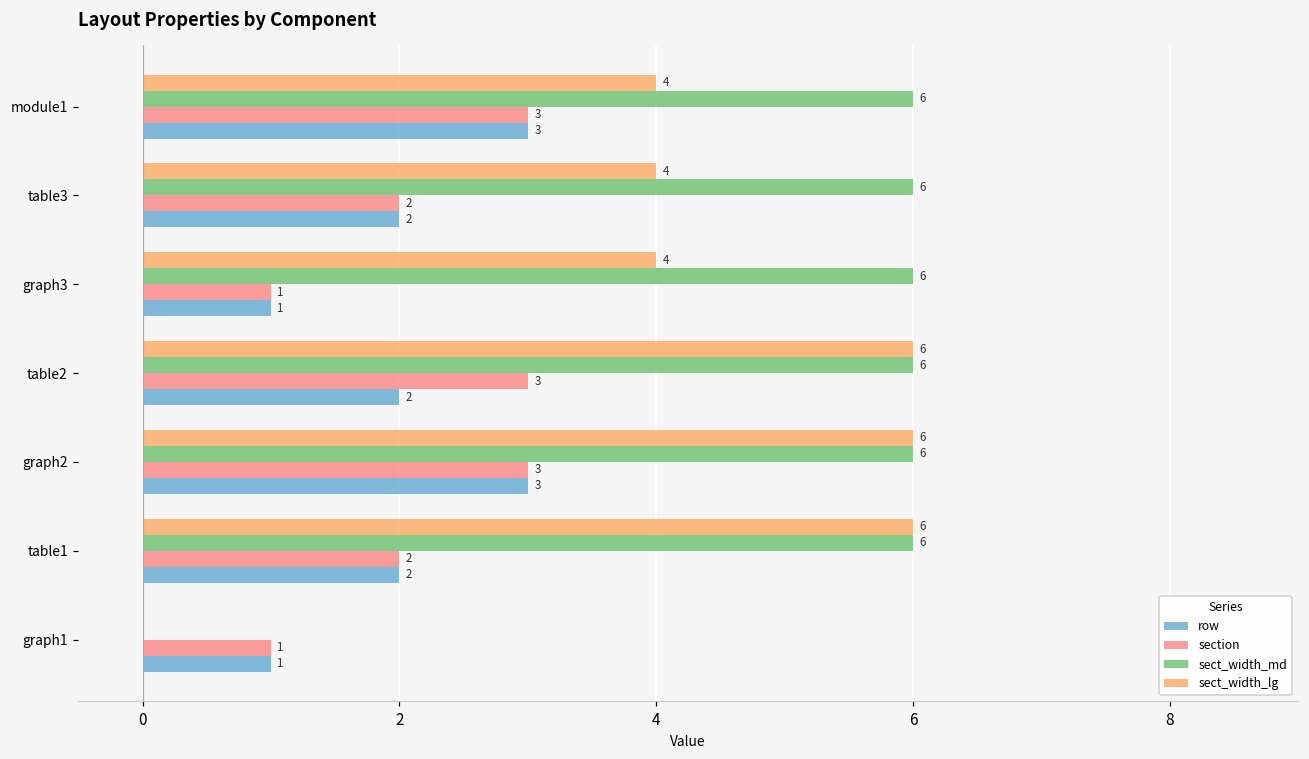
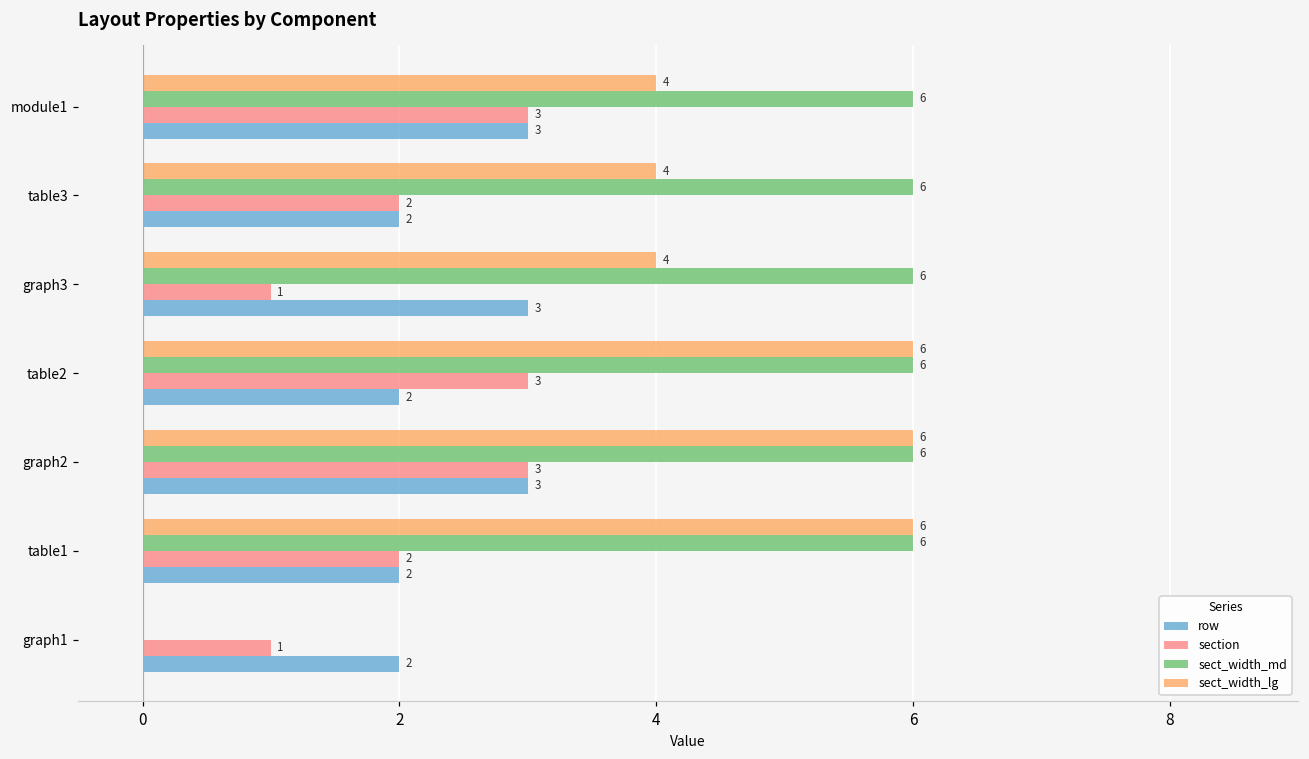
  {
    "row": {
      "module1": 3,
      "table3": 2,
-     "graph3": 1,
+     "graph3": 3,
      "table2": 2,
      "graph2": 3,
      "table1": 2,
-     "graph1": 1
+     "graph1": 2
    },
    "sect_width_md": {
      "module1": 6,
      "table3": 6,
      "graph3": 6,
      "table2": 6,
      "graph2": 6,
      "table1": 6
    }
  }
